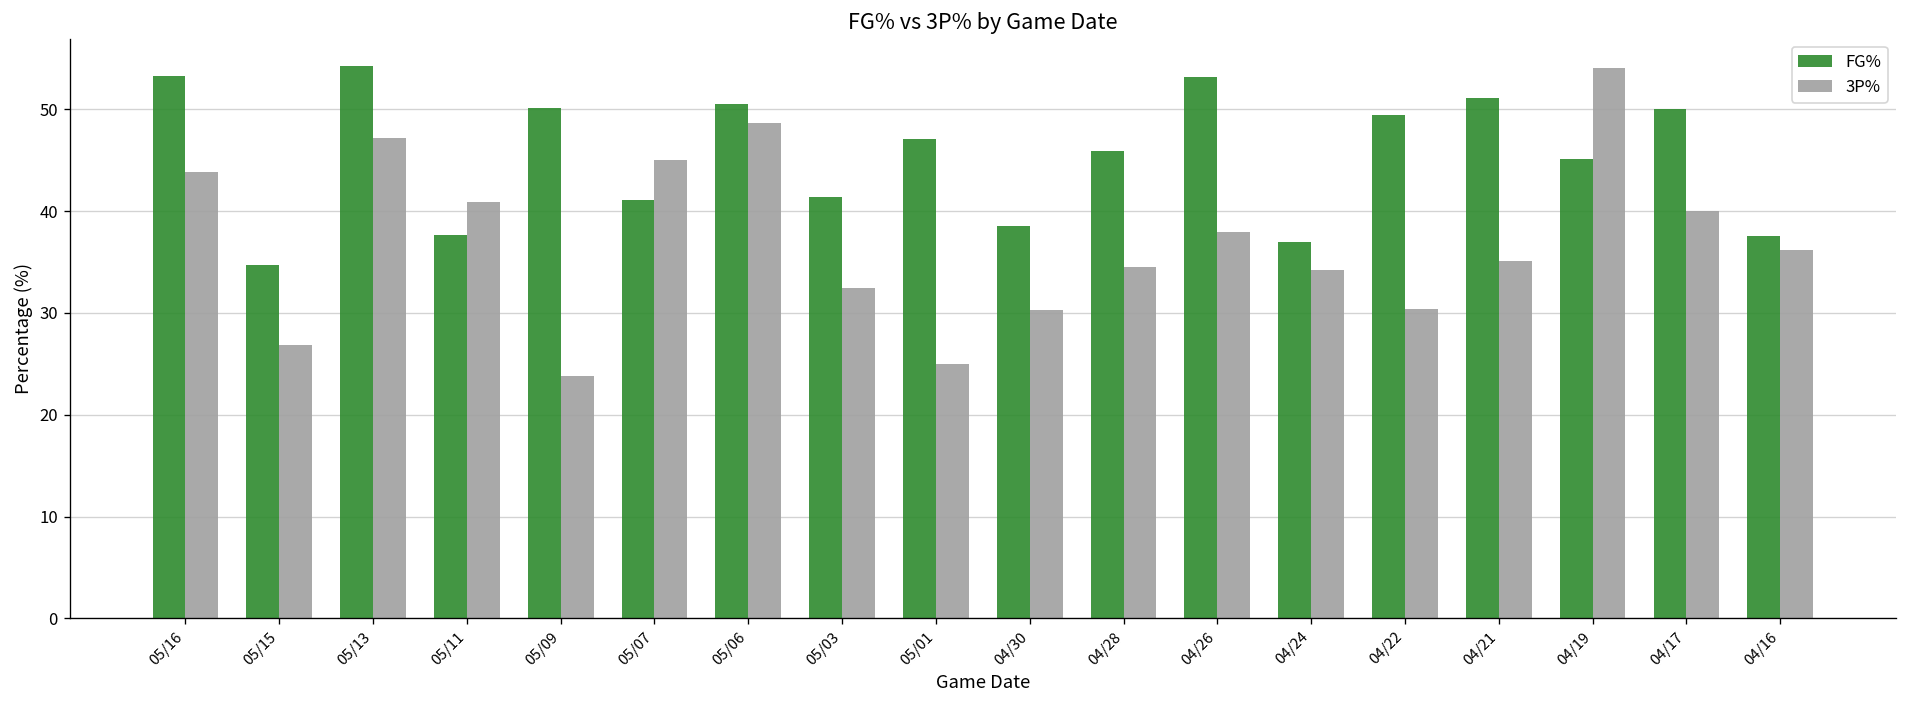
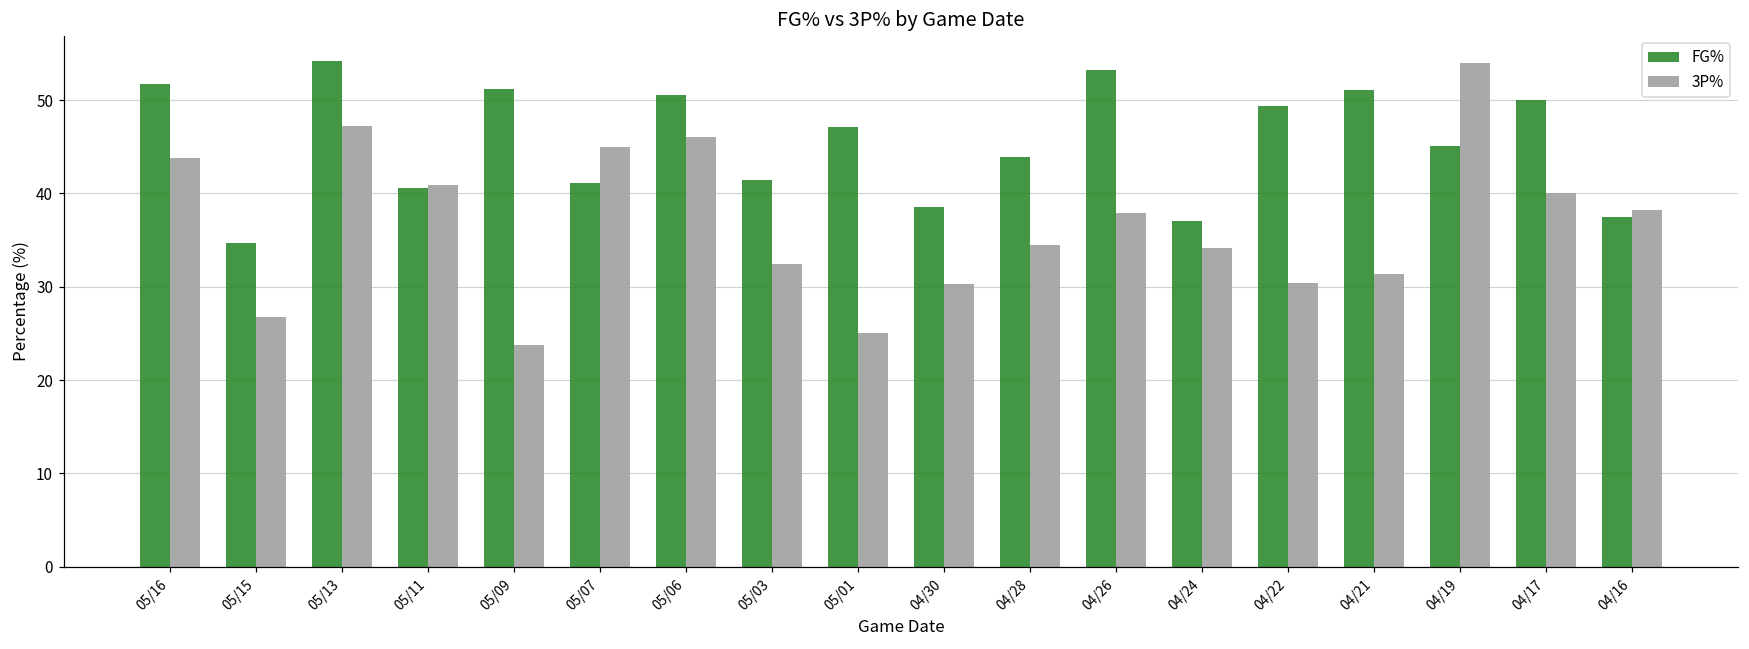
  {
    "FG%": {
-     "05/16": 53,
+     "05/16": 52,
      "05/15": 35,
      "05/13": 54,
-     "05/11": 38,
-     "05/09": 50,
+     "05/11": 41,
+     "05/09": 51,
      "05/07": 41,
      "05/06": 51,
      "05/03": 41,
      "05/01": 47,
      "04/30": 39,
-     "04/28": 46,
+     "04/28": 44,
      "04/26": 53,
      "04/24": 37,
      "04/22": 49,
      "04/21": 51,
      "04/19": 45,
      "04/17": 50,
      "04/16": 38
    },
    "3P%": {
      "05/16": 44,
      "05/15": 27,
      "05/13": 47,
      "05/11": 41,
      "05/09": 24,
      "05/07": 45,
-     "05/06": 49,
+     "05/06": 46,
      "05/03": 32,
      "05/01": 25,
      "04/30": 30,
      "04/28": 35,
      "04/26": 38,
      "04/24": 34,
      "04/22": 30,
-     "04/21": 35,
+     "04/21": 31,
      "04/19": 54,
      "04/17": 40,
-     "04/16": 36
+     "04/16": 38
    }
  }
